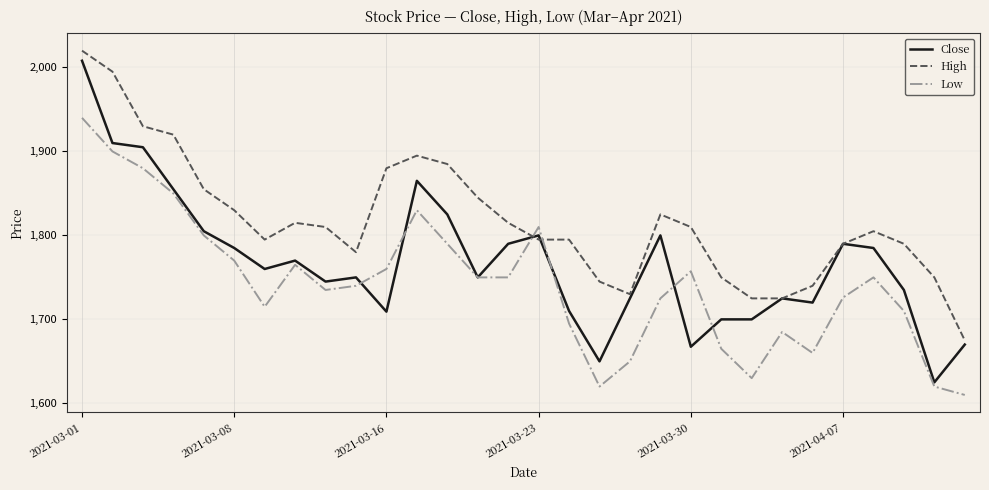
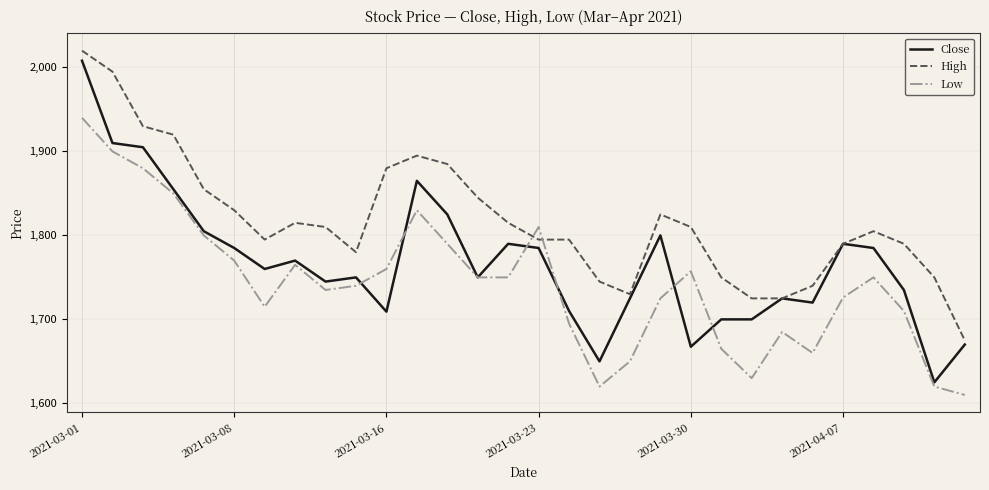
  {
    "Close": {
      "2021-03-01": "2,010",
      "2021-03-08": "1,790",
      "2021-03-16": "1,710",
-     "2021-03-23": "1,800",
+     "2021-03-23": "1,790",
      "2021-03-30": "1,670"
    },
    "High": {
      "2021-03-01": "2,020",
      "2021-03-08": "1,830",
      "2021-03-16": "1,880",
      "2021-03-23": "1,800",
      "2021-03-30": "1,810"
    },
    "Low": {
      "2021-03-01": "1,940",
      "2021-03-08": "1,770",
      "2021-03-16": "1,760",
      "2021-03-23": "1,810",
      "2021-03-30": "1,760",
      "2021-04-07": "1,730"
    }
  }
